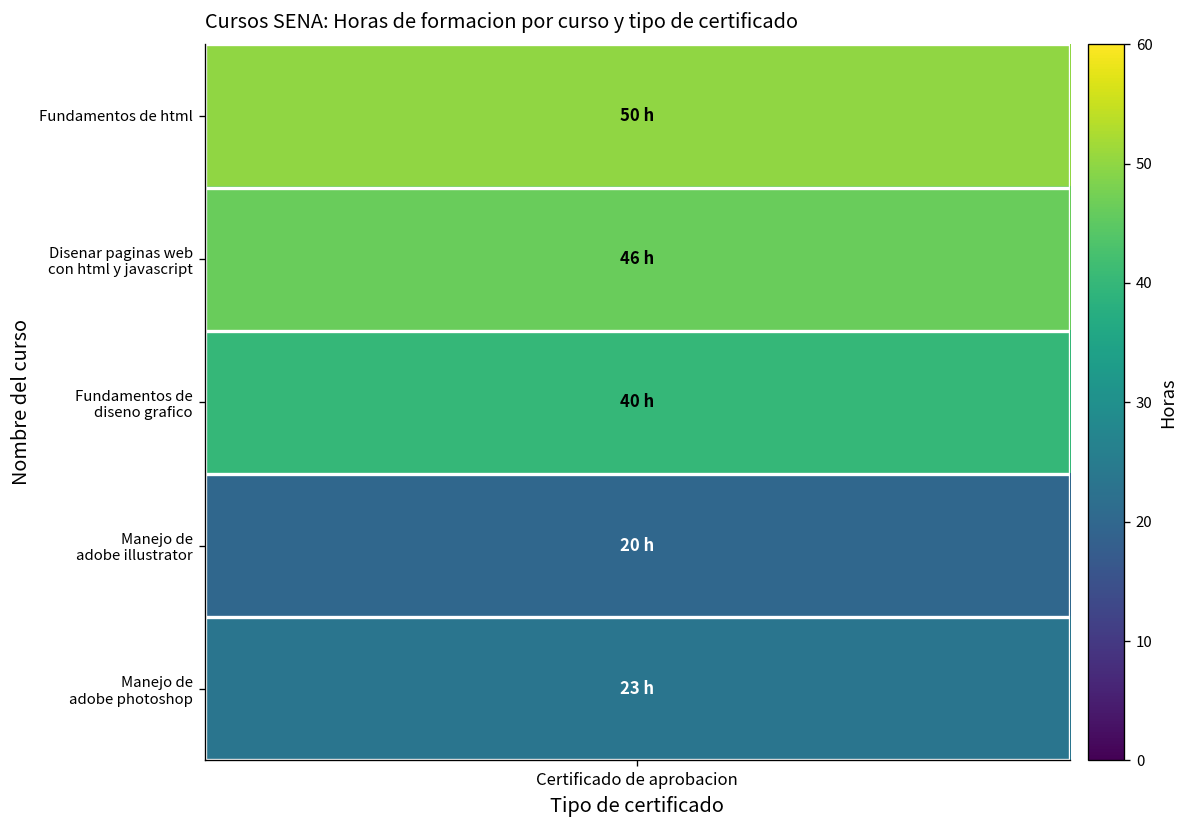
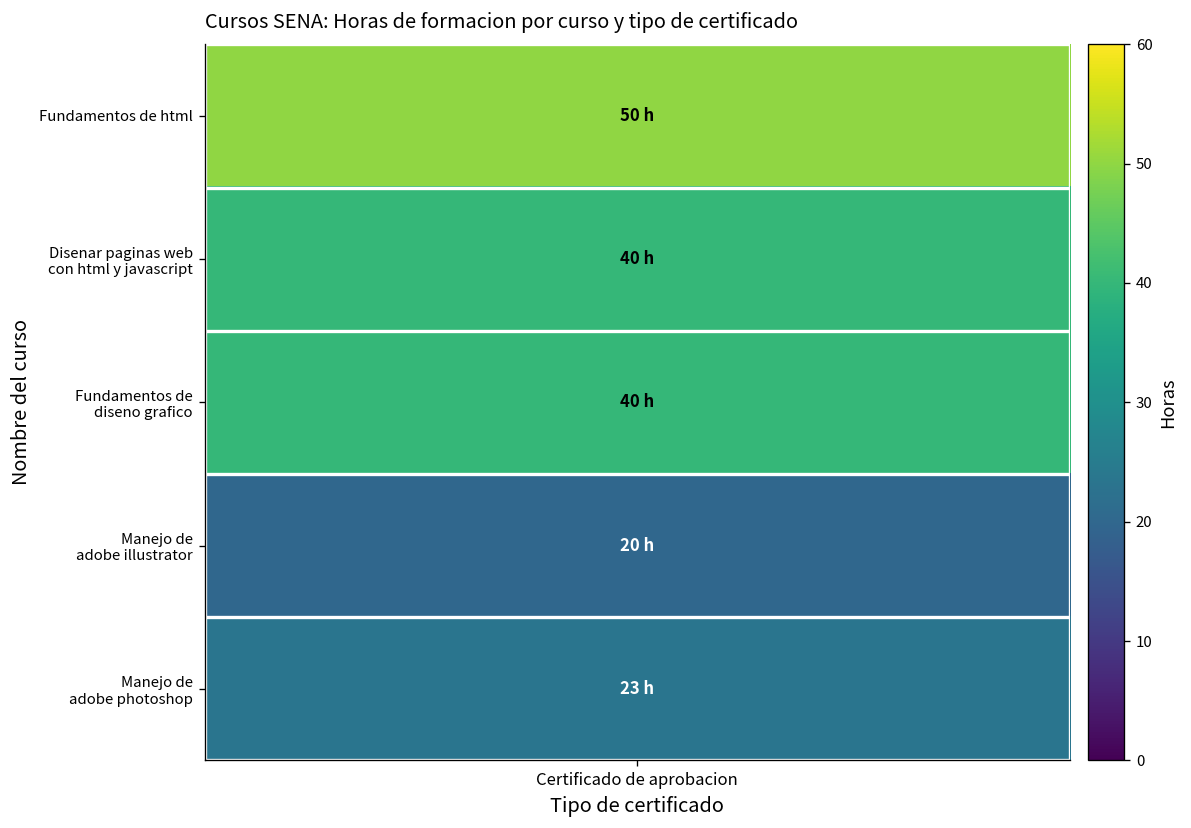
  {
    "Fundamentos de html": {
      "Certificado de aprobacion": 50
    },
    "Disenar paginas web con html y javascript": {
-     "Certificado de aprobacion": 46
+     "Certificado de aprobacion": 40
    },
    "Fundamentos de diseno grafico": {
      "Certificado de aprobacion": 40
    },
    "Manejo de adobe illustrator": {
      "Certificado de aprobacion": 20
    },
    "Manejo de adobe photoshop": {
      "Certificado de aprobacion": 23
    }
  }
